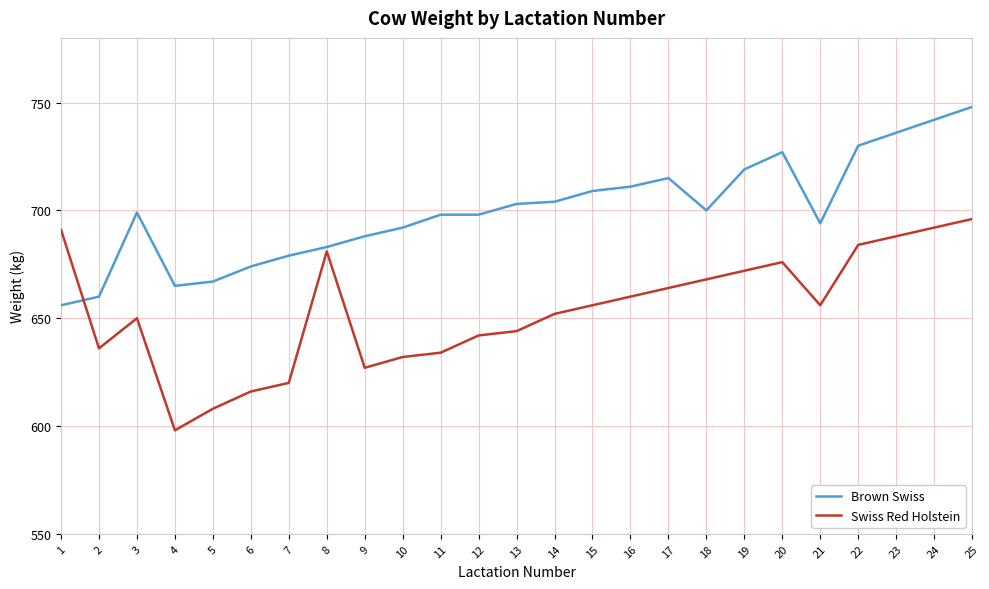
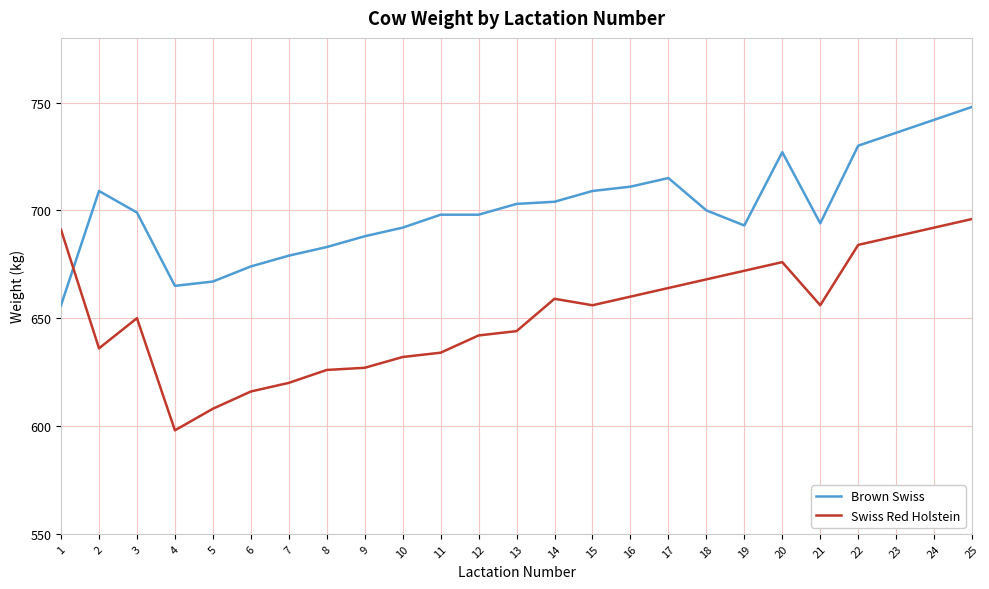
  {
    "Brown Swiss": {
      "1": 656,
-     "2": 660,
+     "2": 709,
      "3": 699,
      "4": 665,
      "5": 667,
      "6": 674,
      "7": 679,
      "8": 683,
      "9": 688,
      "10": 692,
      "11": 698,
      "12": 698,
      "13": 703,
      "14": 704,
      "15": 709,
      "16": 711,
      "17": 715,
      "18": 700,
-     "19": 719,
+     "19": 693,
      "20": 727,
      "21": 694,
      "22": 730,
      "23": 736,
      "24": 742,
      "25": 748
    },
    "Swiss Red Holstein": {
      "1": 691,
      "2": 636,
      "3": 650,
      "4": 598,
      "5": 608,
      "6": 616,
      "7": 620,
-     "8": 681,
+     "8": 626,
      "9": 627,
      "10": 632,
      "11": 634,
      "12": 642,
      "13": 644,
-     "14": 652,
+     "14": 659,
      "15": 656,
      "16": 660,
      "17": 664,
      "18": 668,
      "19": 672,
      "20": 676,
      "21": 656,
      "22": 684,
      "23": 688,
      "24": 692,
      "25": 696
    }
  }
